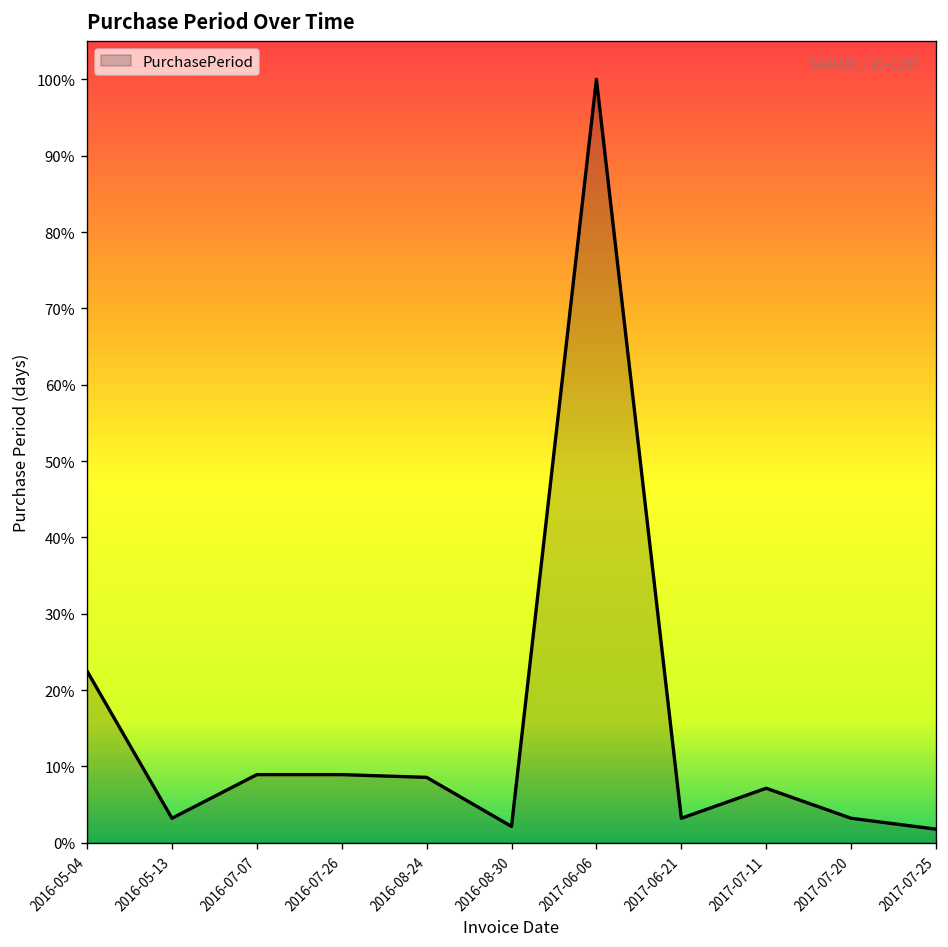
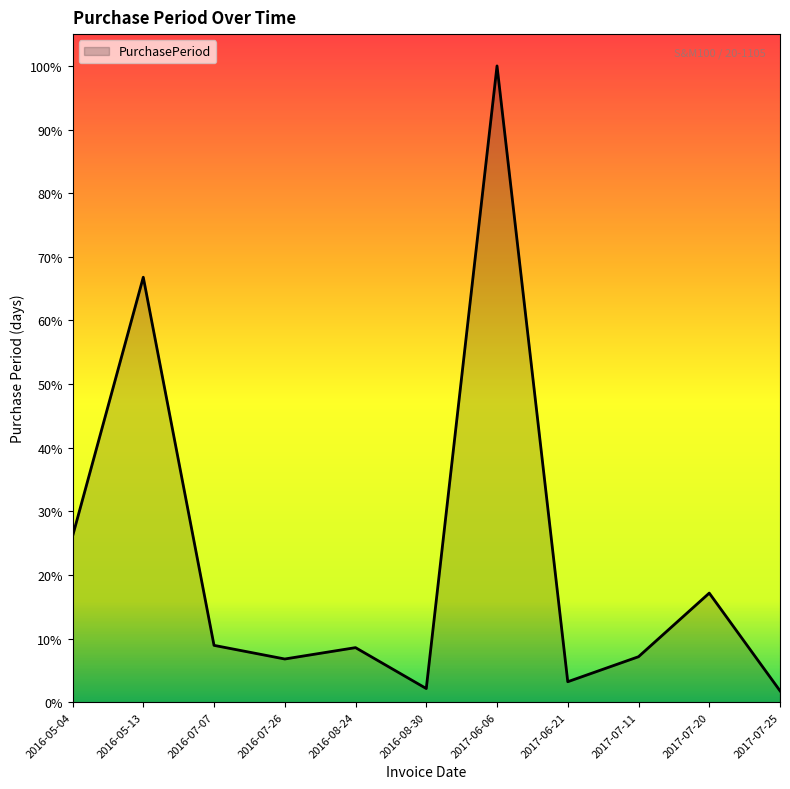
  {
-   "2016-05-04": "23%",
-   "2016-05-13": "3%",
+   "2016-05-04": "26%",
+   "2016-05-13": "67%",
    "2016-07-07": "9%",
-   "2016-07-26": "9%",
+   "2016-07-26": "7%",
    "2016-08-24": "9%",
    "2016-08-30": "2%",
    "2017-06-06": "100%",
    "2017-06-21": "3%",
    "2017-07-11": "7%",
-   "2017-07-20": "3%",
+   "2017-07-20": "17%",
    "2017-07-25": "2%"
  }
